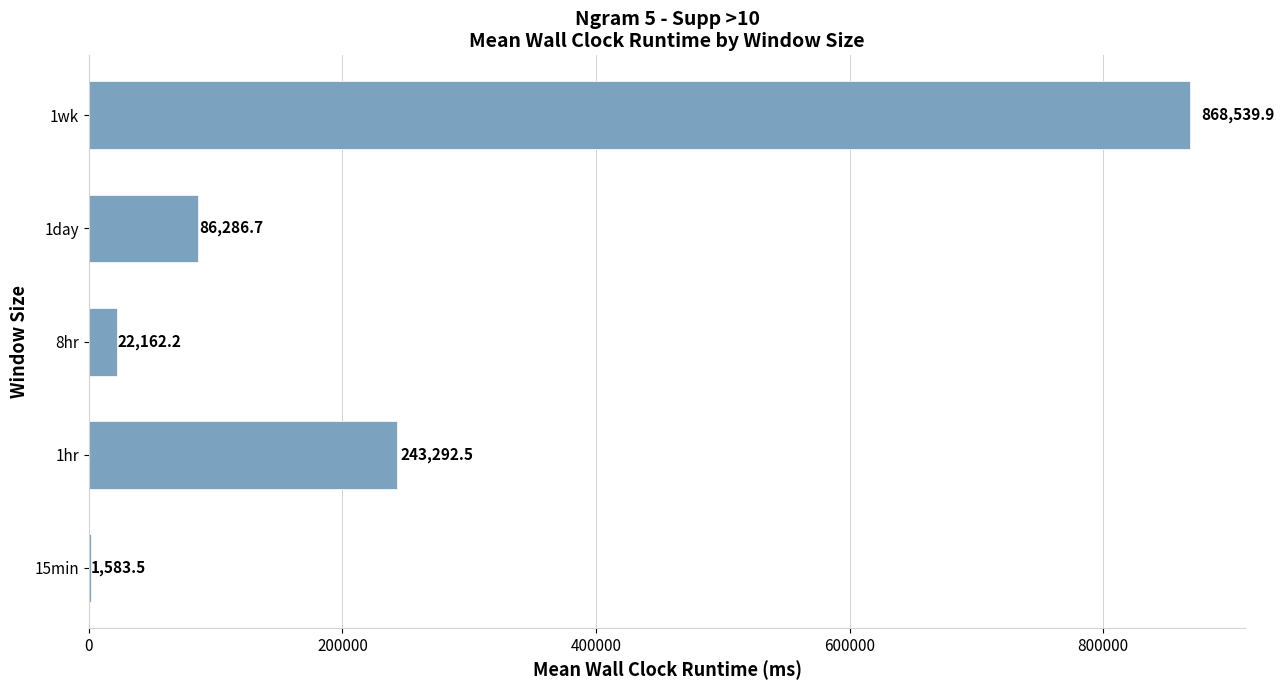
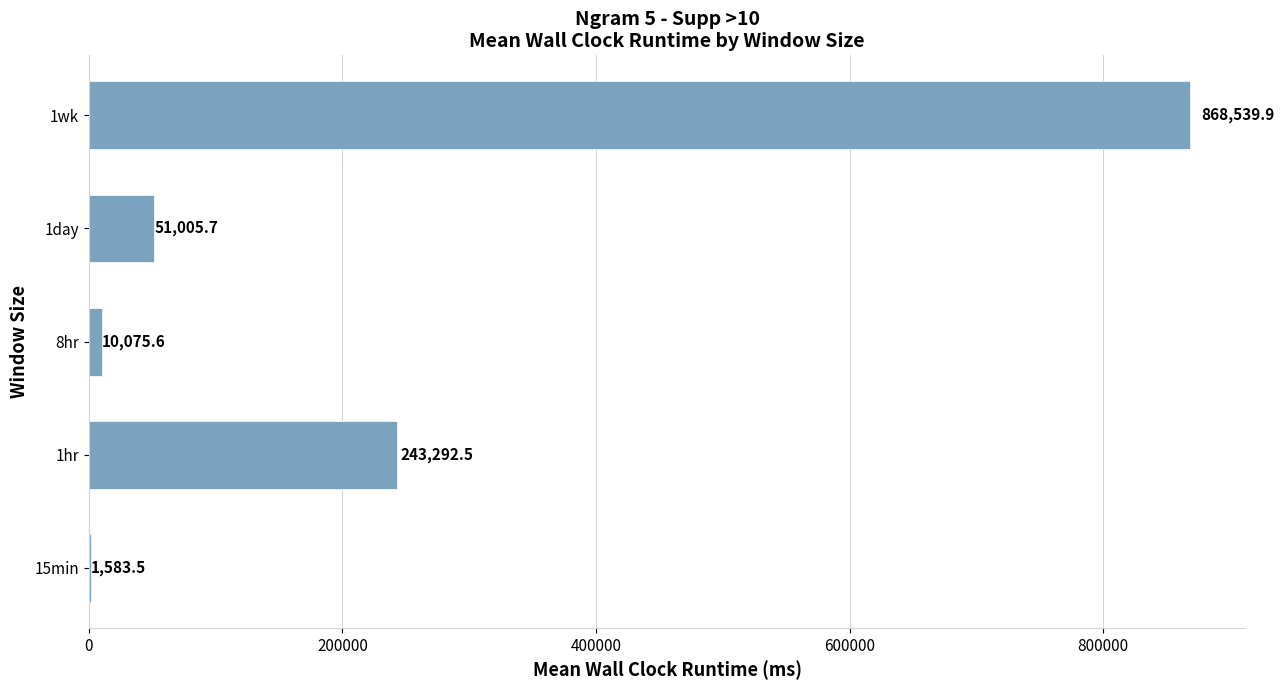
  {
    "1wk": "868,539.9",
-   "1day": "86,286.7",
-   "8hr": "22,162.2",
+   "1day": "51,005.7",
+   "8hr": "10,075.6",
    "1hr": "243,292.5",
    "15min": "1,583.5"
  }
